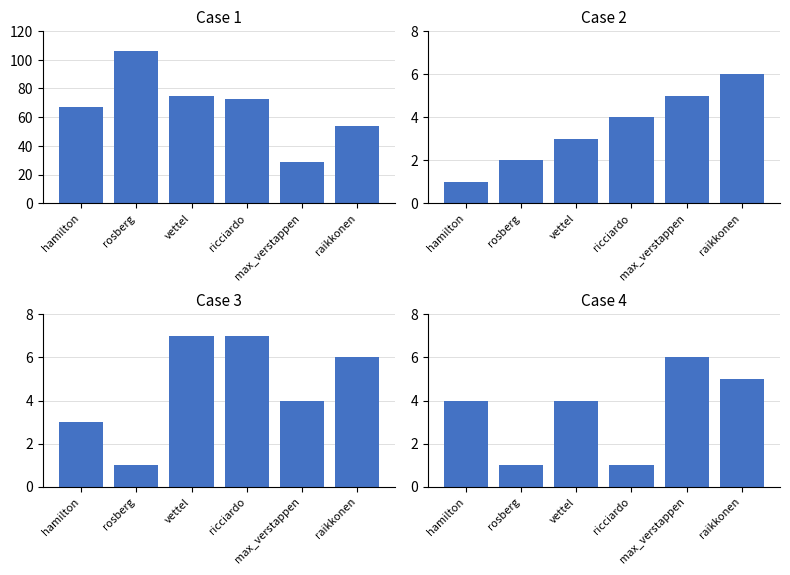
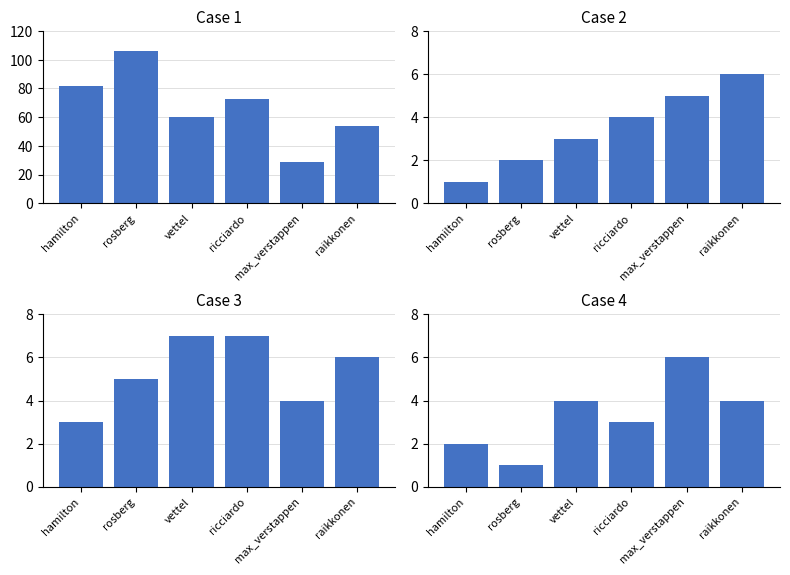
  {
    "Case 1": {
-     "hamilton": 67,
+     "hamilton": 82,
      "rosberg": 106,
-     "vettel": 75,
+     "vettel": 60,
      "ricciardo": 73,
      "max_verstappen": 29,
      "raikkonen": 54
    },
    "Case 2": {
      "hamilton": 1.0,
      "rosberg": 2.0,
      "vettel": 3.0,
      "ricciardo": 4.0,
      "max_verstappen": 5.0,
      "raikkonen": 6.0
    },
    "Case 3": {
      "hamilton": 3,
-     "rosberg": 1,
+     "rosberg": 5,
      "vettel": 7,
      "ricciardo": 7,
      "max_verstappen": 4,
      "raikkonen": 6
    },
    "Case 4": {
-     "hamilton": 4,
+     "hamilton": 2,
      "rosberg": 1,
      "vettel": 4,
-     "ricciardo": 1,
+     "ricciardo": 3,
      "max_verstappen": 6,
-     "raikkonen": 5
+     "raikkonen": 4
    }
  }
